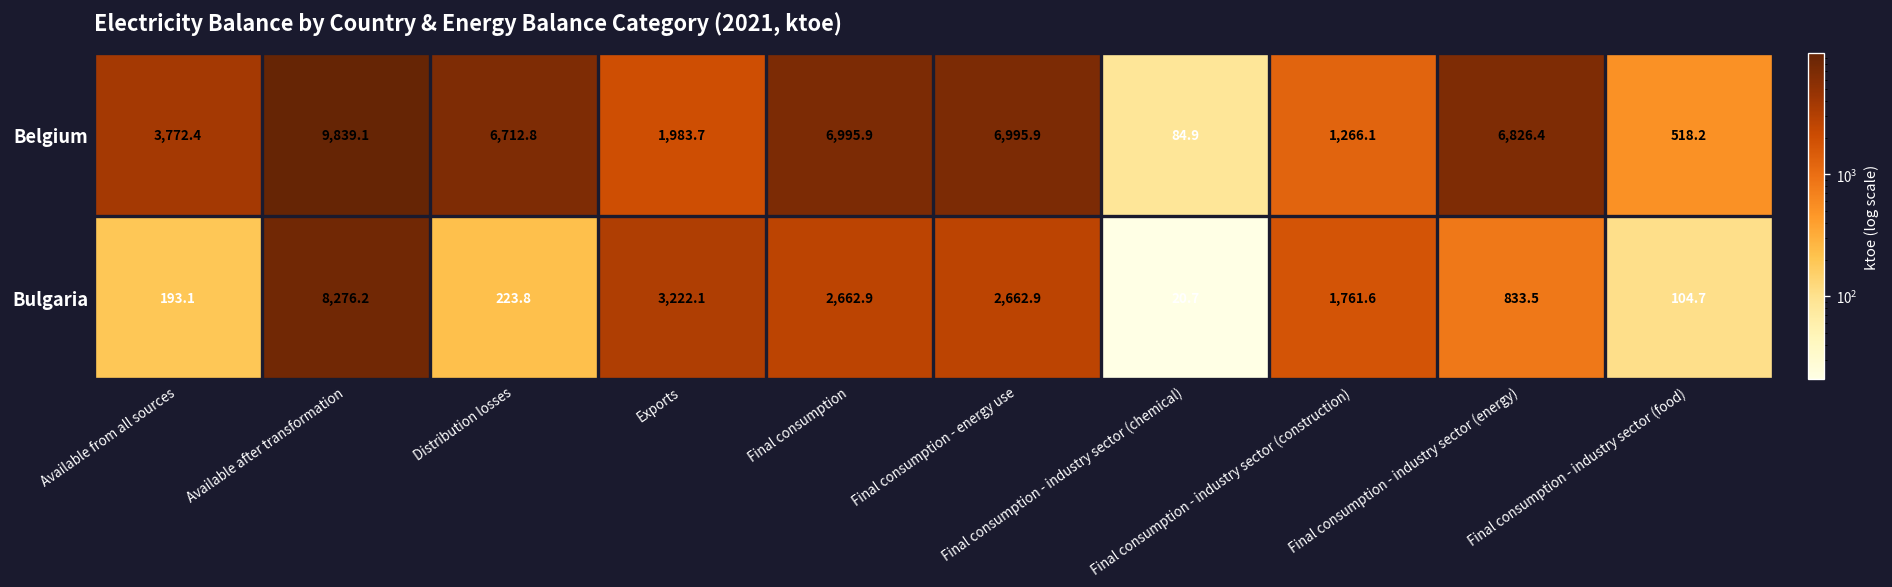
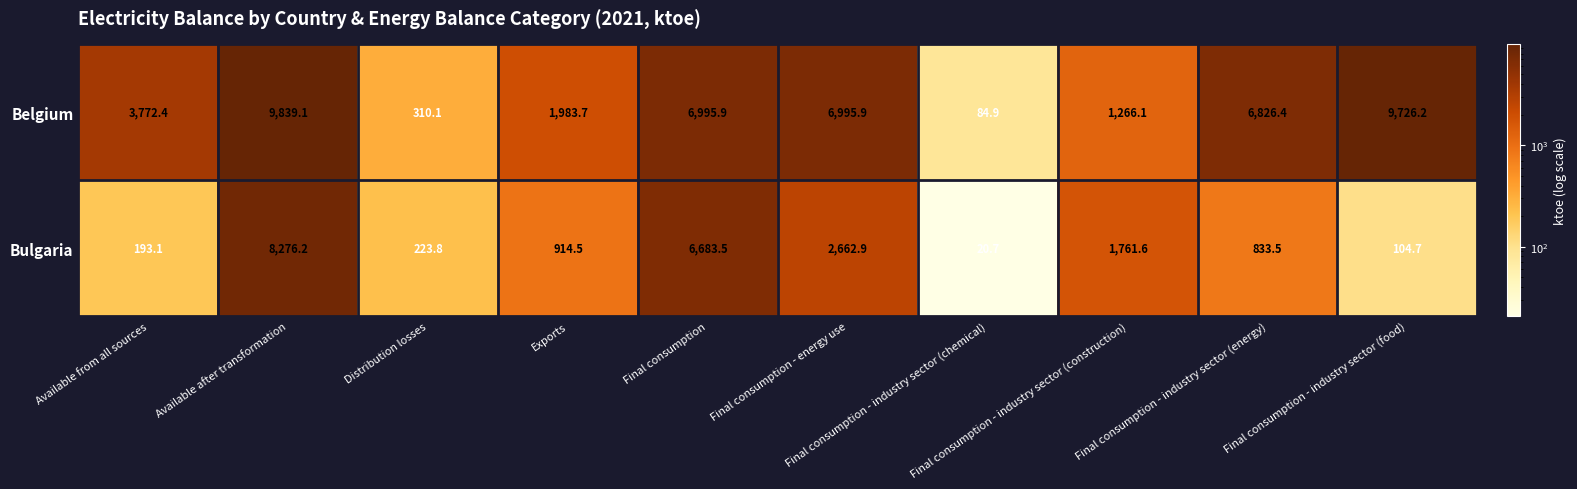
  {
    "Belgium": {
      "Available from all sources": "3,772.4",
      "Available after transformation": "9,839.1",
-     "Distribution losses": "6,712.8",
+     "Distribution losses": "310.1",
      "Exports": "1,983.7",
      "Final consumption": "6,995.9",
      "Final consumption - energy use": "6,995.9",
      "Final consumption - industry sector (chemical)": "84.9",
      "Final consumption - industry sector (construction)": "1,266.1",
      "Final consumption - industry sector (energy)": "6,826.4",
-     "Final consumption - industry sector (food)": "518.2"
+     "Final consumption - industry sector (food)": "9,726.2"
    },
    "Bulgaria": {
      "Available from all sources": "193.1",
      "Available after transformation": "8,276.2",
      "Distribution losses": "223.8",
-     "Exports": "3,222.1",
-     "Final consumption": "2,662.9",
+     "Exports": "914.5",
+     "Final consumption": "6,683.5",
      "Final consumption - energy use": "2,662.9",
      "Final consumption - industry sector (construction)": "1,761.6",
      "Final consumption - industry sector (energy)": "833.5",
      "Final consumption - industry sector (food)": "104.7"
    }
  }
